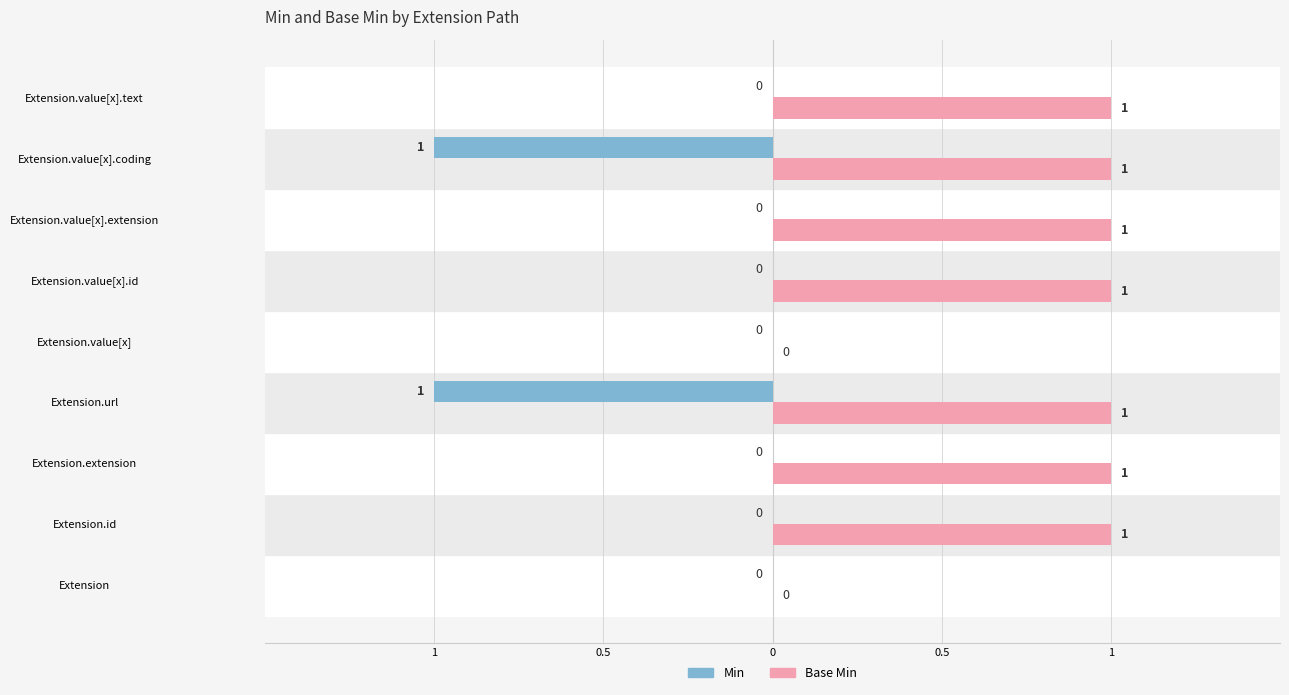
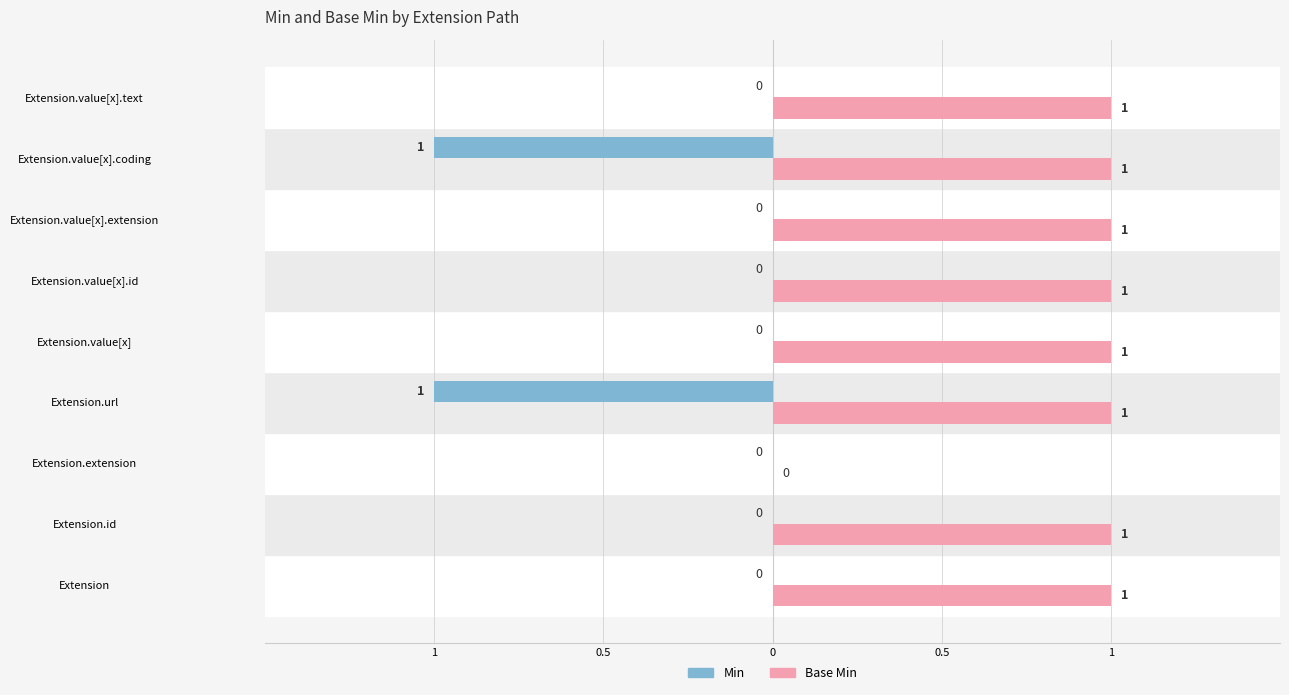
  {
    "Min": {
      "Extension.value[x].text": 0,
      "Extension.value[x].extension": 0,
      "Extension.value[x].id": 0,
      "Extension.value[x]": 0,
      "Extension.extension": 0,
      "Extension.id": 0,
      "Extension": 0
    },
    "Base Min": {
      "Extension.value[x].text": 1,
      "Extension.value[x].coding": 1,
      "Extension.value[x].extension": 1,
      "Extension.value[x].id": 1,
-     "Extension.value[x]": 0,
+     "Extension.value[x]": 1,
      "Extension.url": 1,
-     "Extension.extension": 1,
+     "Extension.extension": 0,
      "Extension.id": 1,
-     "Extension": 0
+     "Extension": 1
    }
  }
